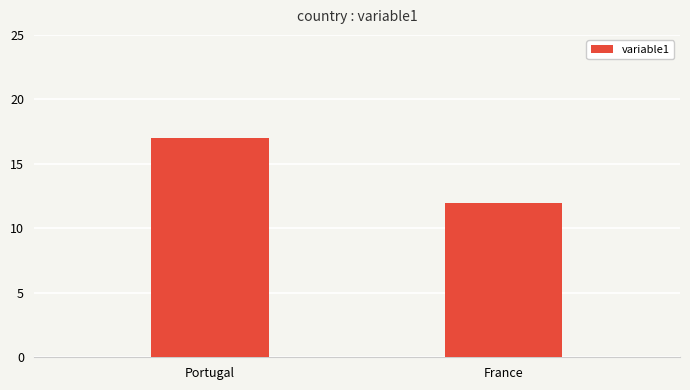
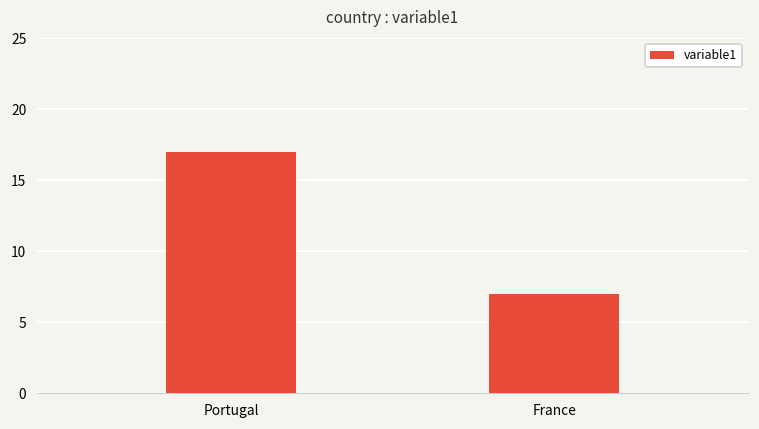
  {
    "Portugal": 17,
-   "France": 12
+   "France": 7
  }
